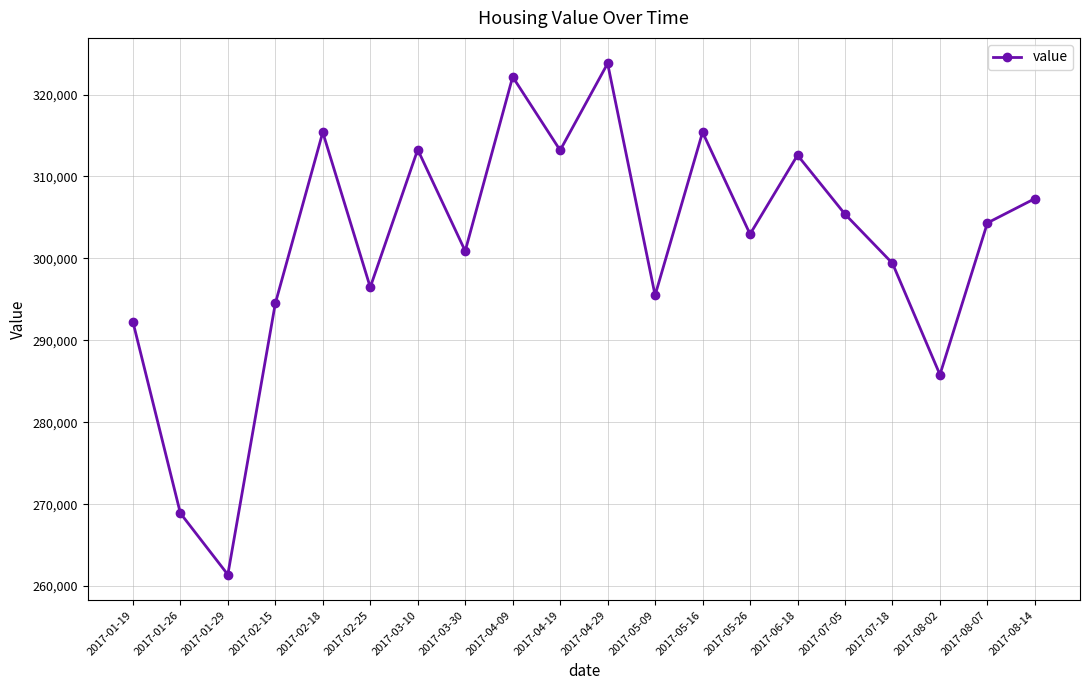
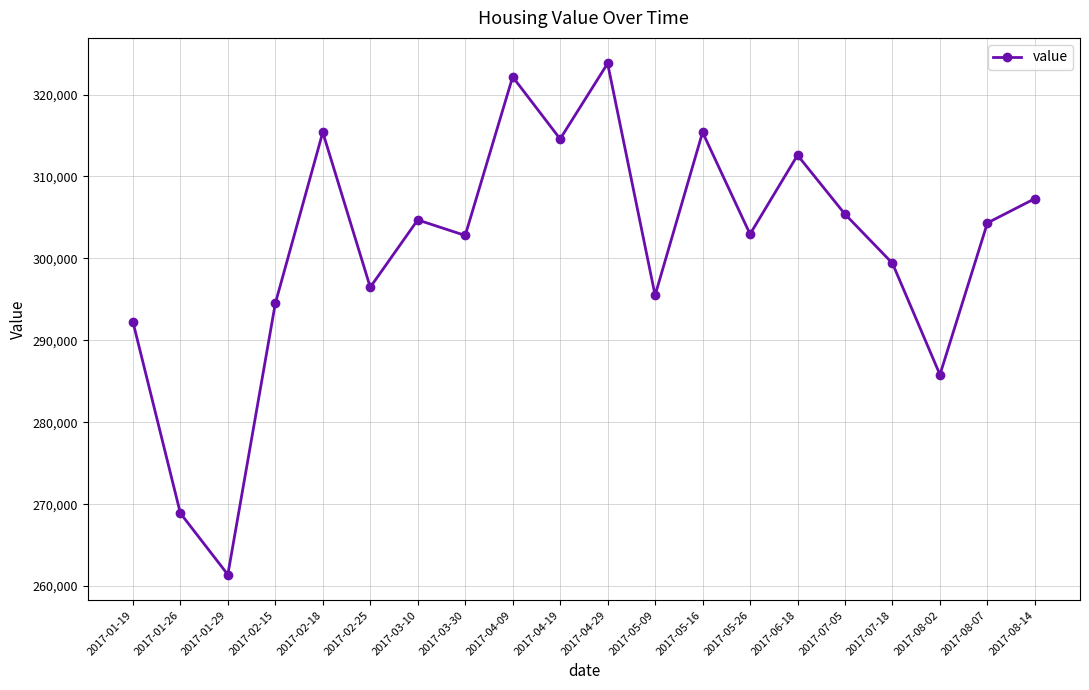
  {
    "2017-01-19": "292,000",
    "2017-01-26": "269,000",
    "2017-01-29": "261,000",
    "2017-02-15": "295,000",
    "2017-02-18": "315,000",
    "2017-02-25": "296,000",
-   "2017-03-10": "313,000",
-   "2017-03-30": "301,000",
+   "2017-03-10": "305,000",
+   "2017-03-30": "303,000",
    "2017-04-09": "322,000",
-   "2017-04-19": "313,000",
+   "2017-04-19": "315,000",
    "2017-04-29": "324,000",
    "2017-05-09": "296,000",
    "2017-05-16": "315,000",
    "2017-05-26": "303,000",
    "2017-06-18": "313,000",
    "2017-07-05": "305,000",
    "2017-07-18": "299,000",
    "2017-08-02": "286,000",
    "2017-08-07": "304,000",
    "2017-08-14": "307,000"
  }
